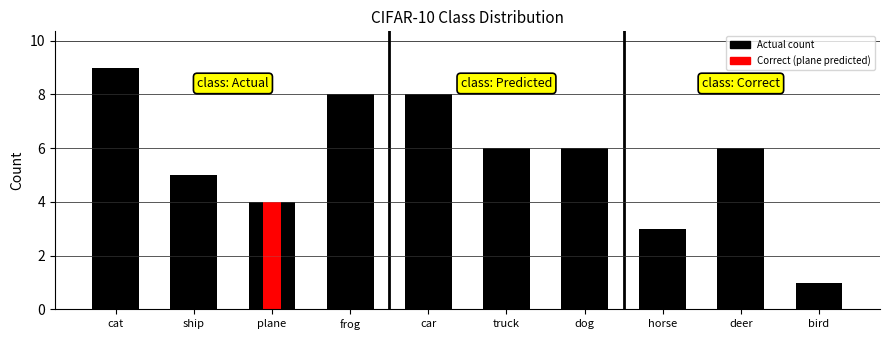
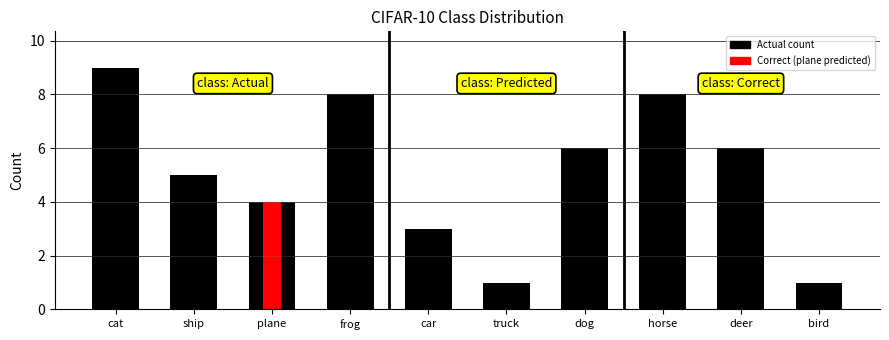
  {
    "Actual count": {
      "cat": 9,
      "ship": 5,
      "plane": 4,
      "frog": 8,
-     "car": 8,
-     "truck": 6,
+     "car": 3,
+     "truck": 1,
      "dog": 6,
-     "horse": 3,
+     "horse": 8,
      "deer": 6,
      "bird": 1
    }
  }
